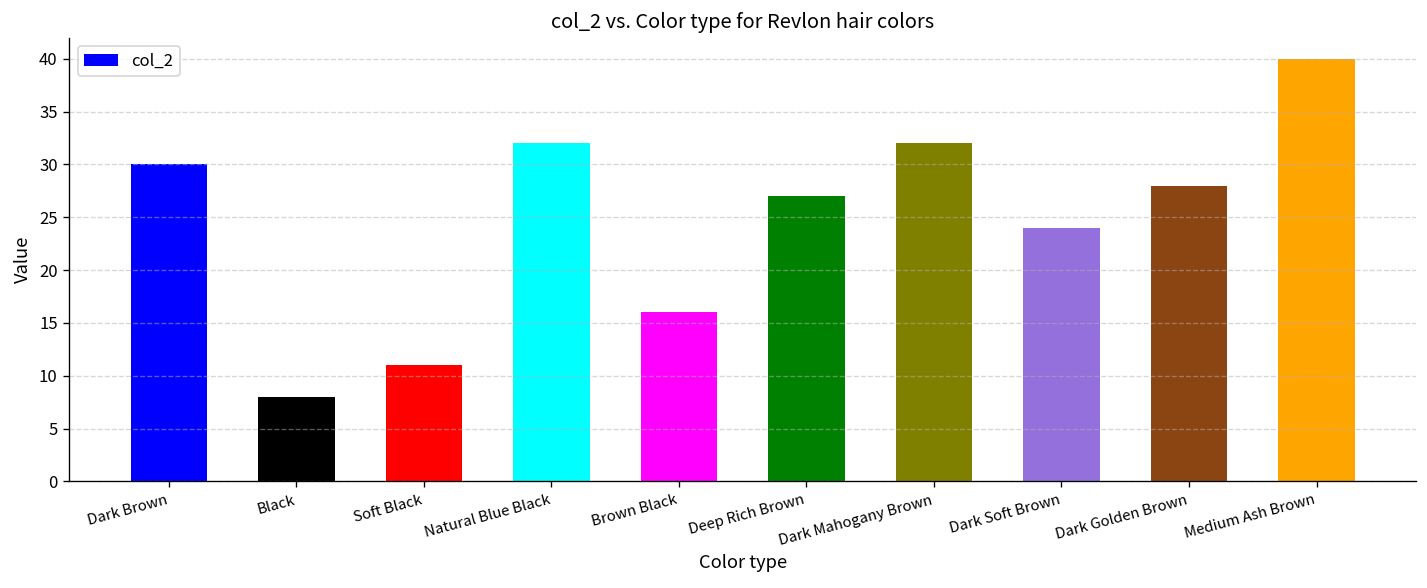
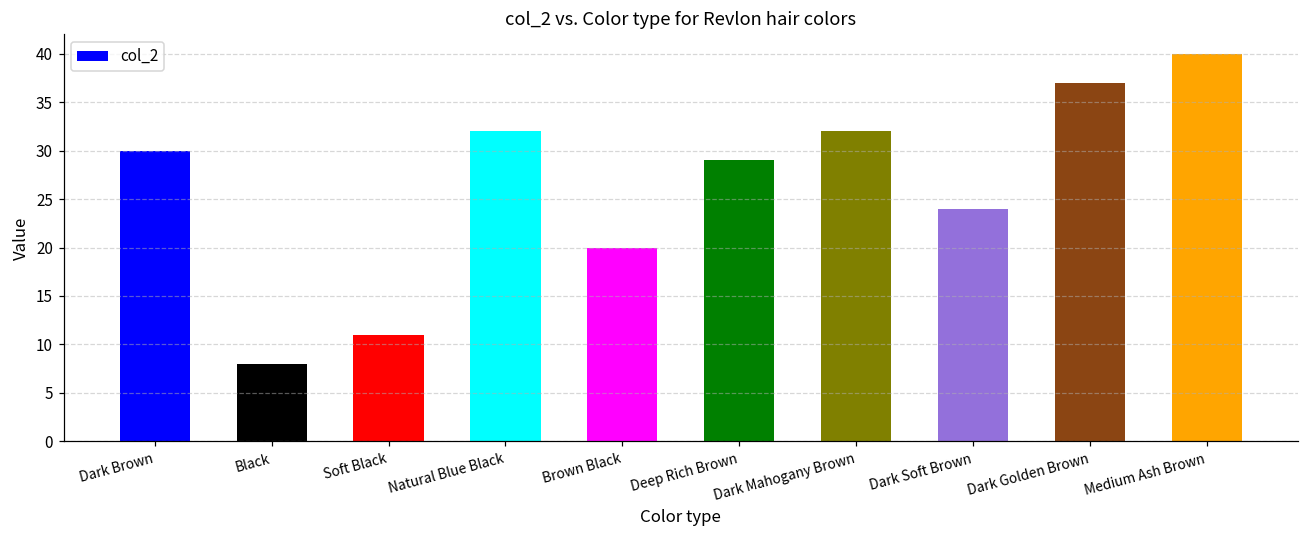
  {
    "Dark Brown": 30,
    "Black": 8,
    "Soft Black": 11,
    "Natural Blue Black": 32,
-   "Brown Black": 16,
-   "Deep Rich Brown": 27,
+   "Brown Black": 20,
+   "Deep Rich Brown": 29,
    "Dark Mahogany Brown": 32,
    "Dark Soft Brown": 24,
-   "Dark Golden Brown": 28,
+   "Dark Golden Brown": 37,
    "Medium Ash Brown": 40
  }
